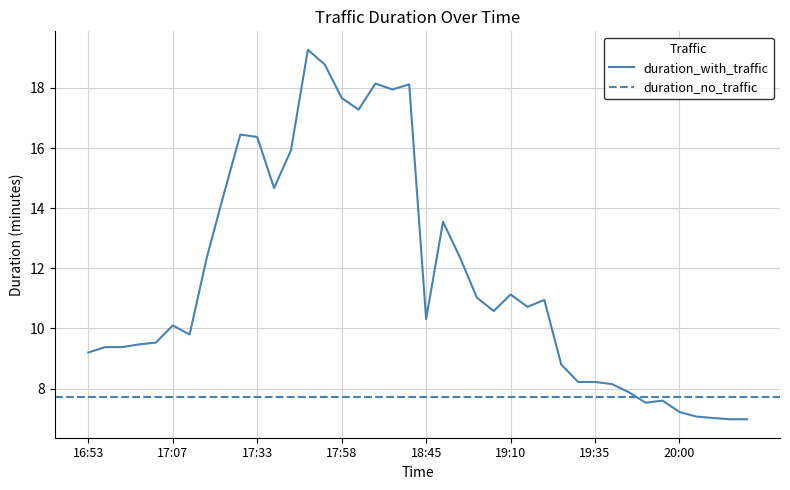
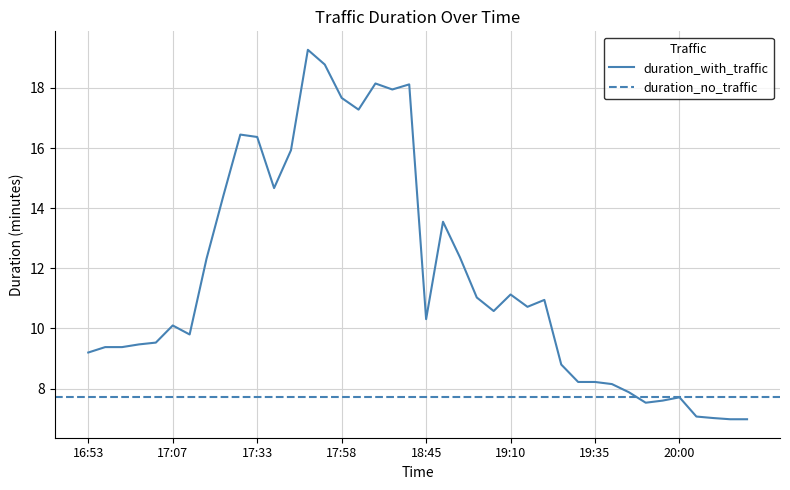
  {
    "17:07": 10.1,
    "17:33": 16.4,
    "17:58": 17.7,
    "18:45": 10.3,
    "19:10": 11.1,
    "19:35": 8.2,
-   "20:00": 7.2
+   "20:00": 7.7
  }
